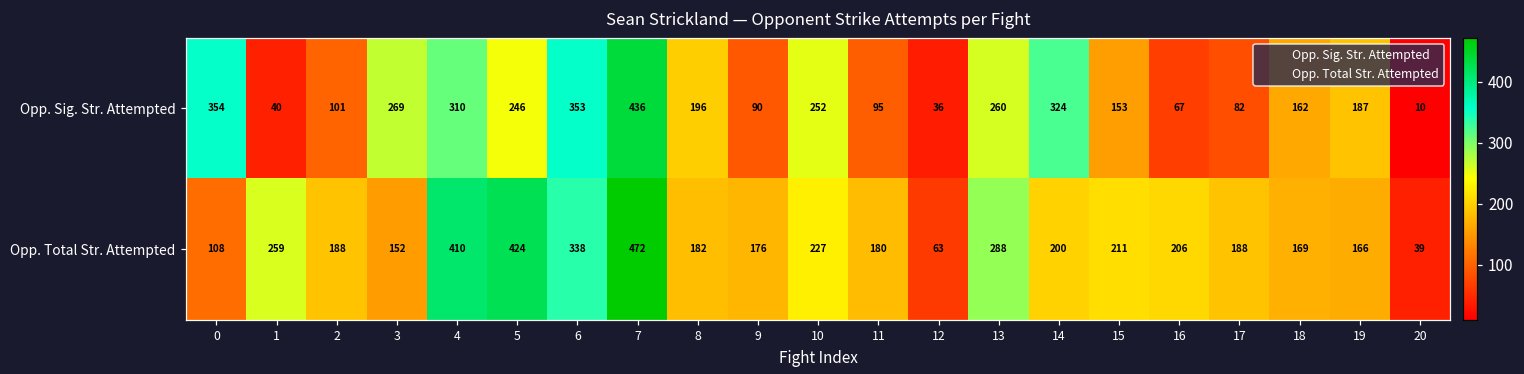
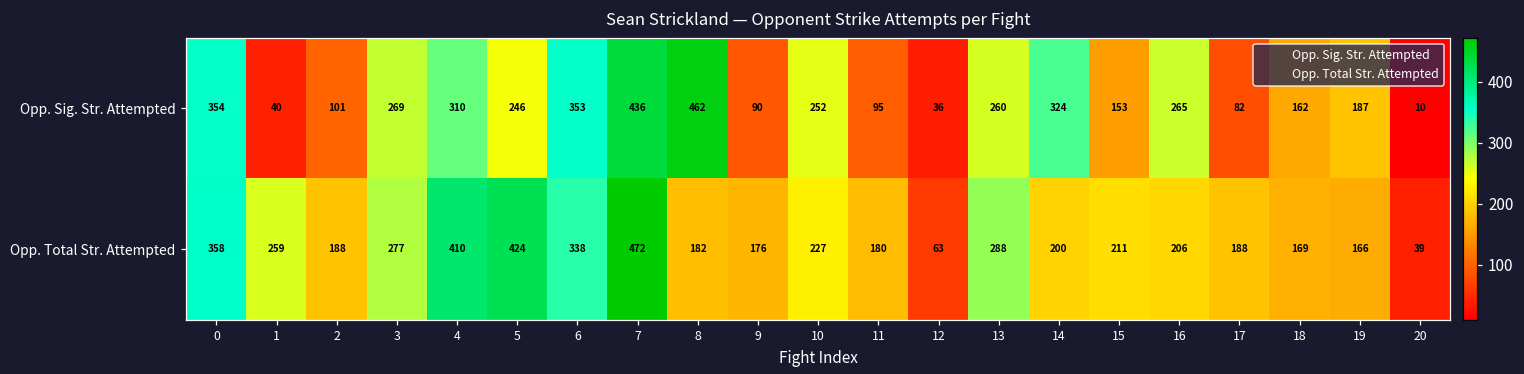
  {
    "Opp. Sig. Str. Attempted": {
-     "8": 196,
-     "16": 67
+     "8": 462,
+     "16": 265
    },
    "Opp. Total Str. Attempted": {
-     "0": 108,
-     "3": 152
+     "0": 358,
+     "3": 277
    }
  }
